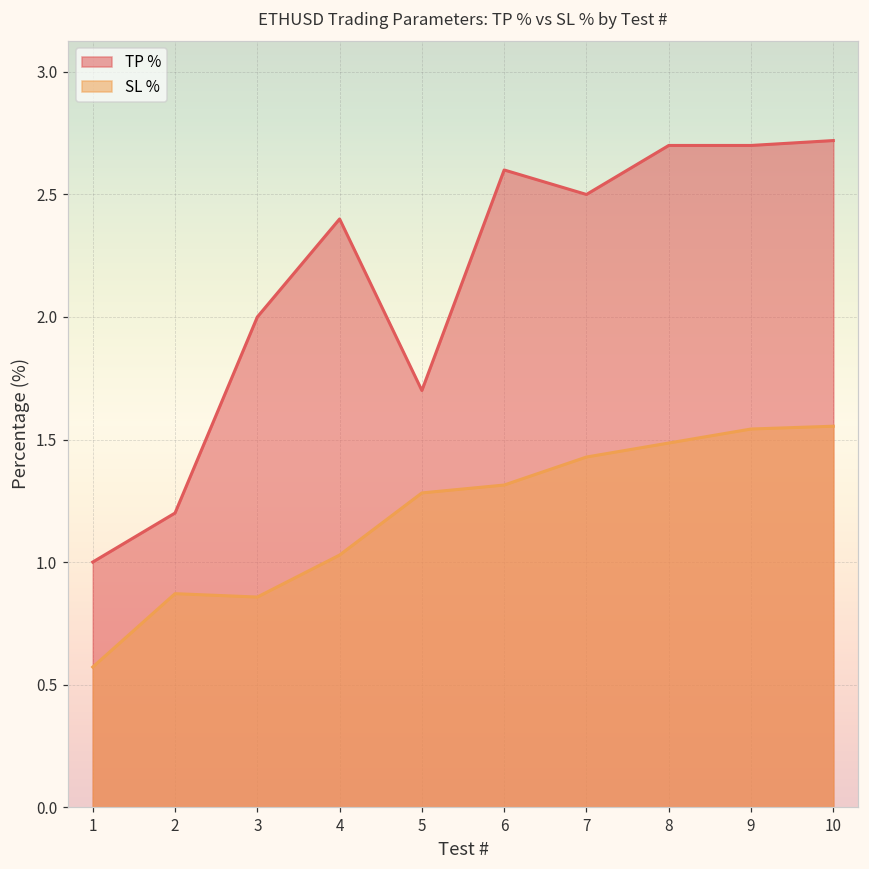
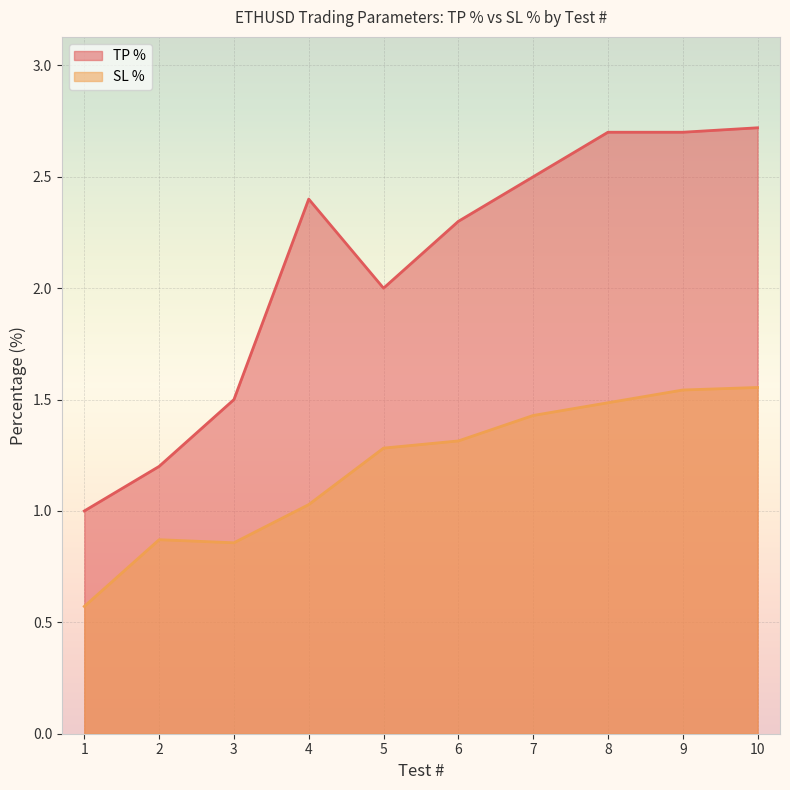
  {
    "TP %": {
      "1": 1.0,
      "2": 1.2,
-     "3": 2.0,
+     "3": 1.5,
      "4": 2.4,
-     "5": 1.7,
-     "6": 2.6,
+     "5": 2.0,
+     "6": 2.3,
      "7": 2.5,
      "8": 2.7,
      "9": 2.7,
      "10": 2.72
    },
    "SL %": {
      "1": 0.57,
      "2": 0.87,
      "3": 0.86,
      "4": 1.03,
      "5": 1.28,
      "6": 1.31,
      "7": 1.43,
      "8": 1.49,
      "9": 1.54,
      "10": 1.55
    }
  }
